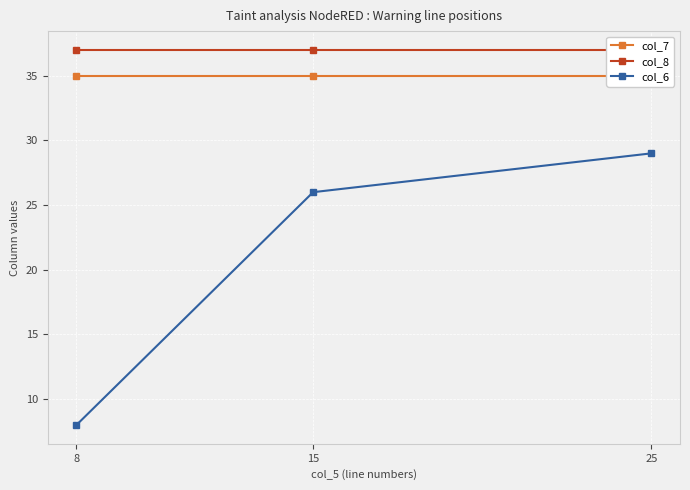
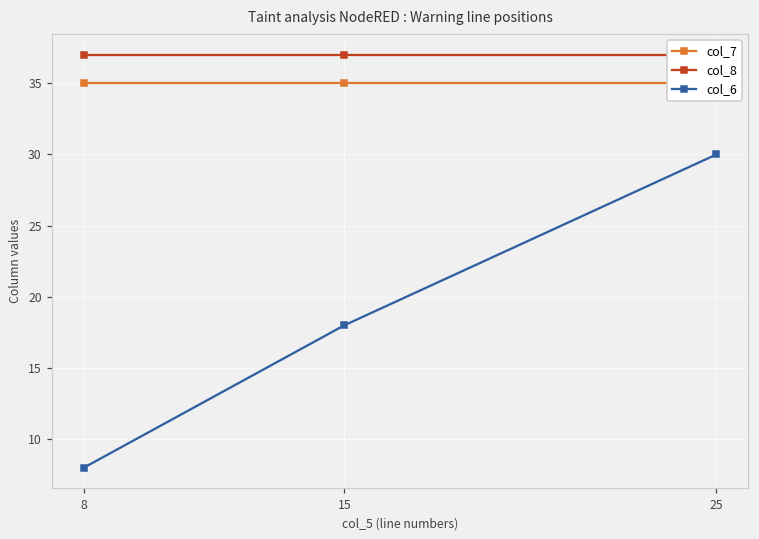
  {
    "col_7": {
      "8": 35,
      "15": 35
    },
    "col_8": {
      "8": 37,
      "15": 37
    },
    "col_6": {
      "8": 8,
-     "15": 26,
-     "25": 29
+     "15": 18,
+     "25": 30
    }
  }
